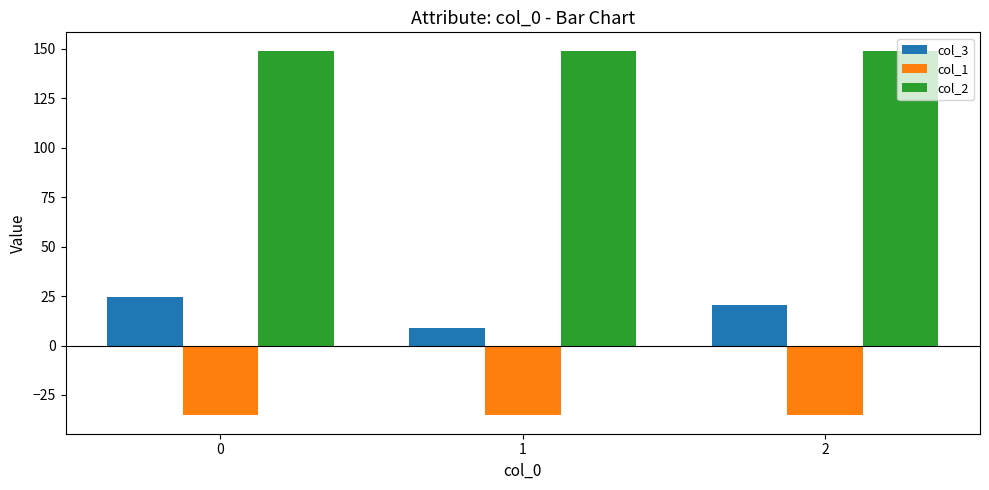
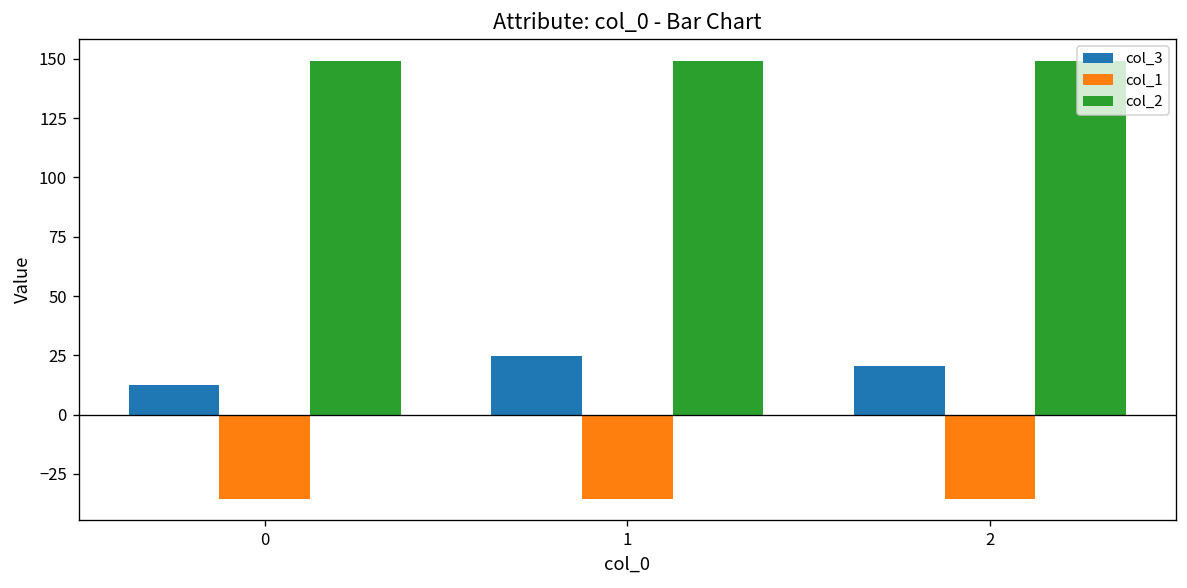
  {
    "col_3": {
-     "0": 25,
-     "1": 9,
+     "0": 13,
+     "1": 25,
      "2": 21
    },
    "col_1": {
      "0": -35,
      "1": -35,
      "2": -35
    },
    "col_2": {
      "0": 149,
      "1": 149
    }
  }
